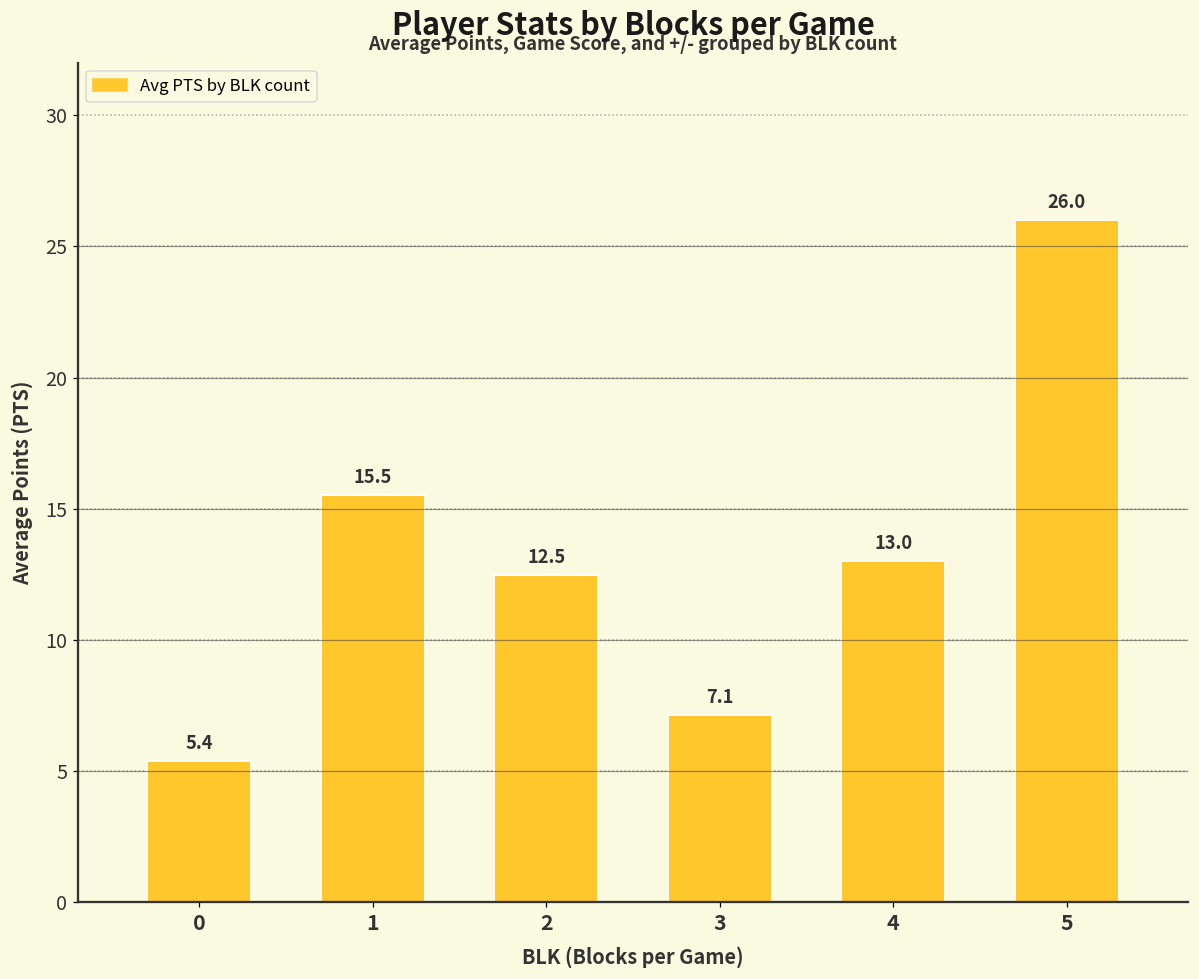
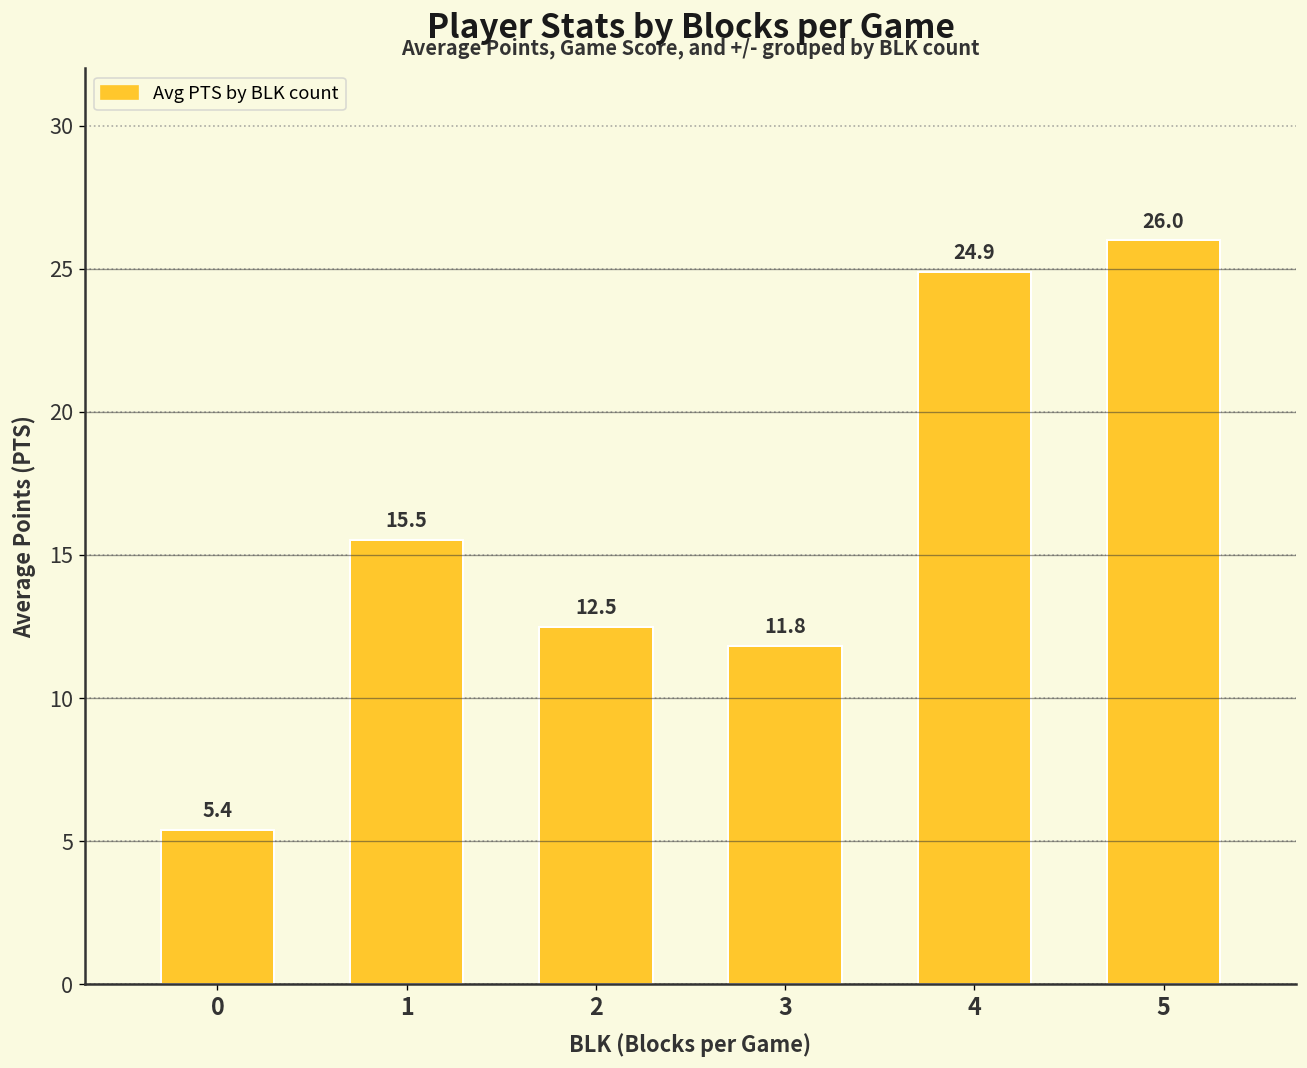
  {
    "0": 5.4,
    "1": 15.5,
    "2": 12.5,
-   "3": 7.1,
-   "4": 13.0,
+   "3": 11.8,
+   "4": 24.9,
    "5": 26.0
  }
